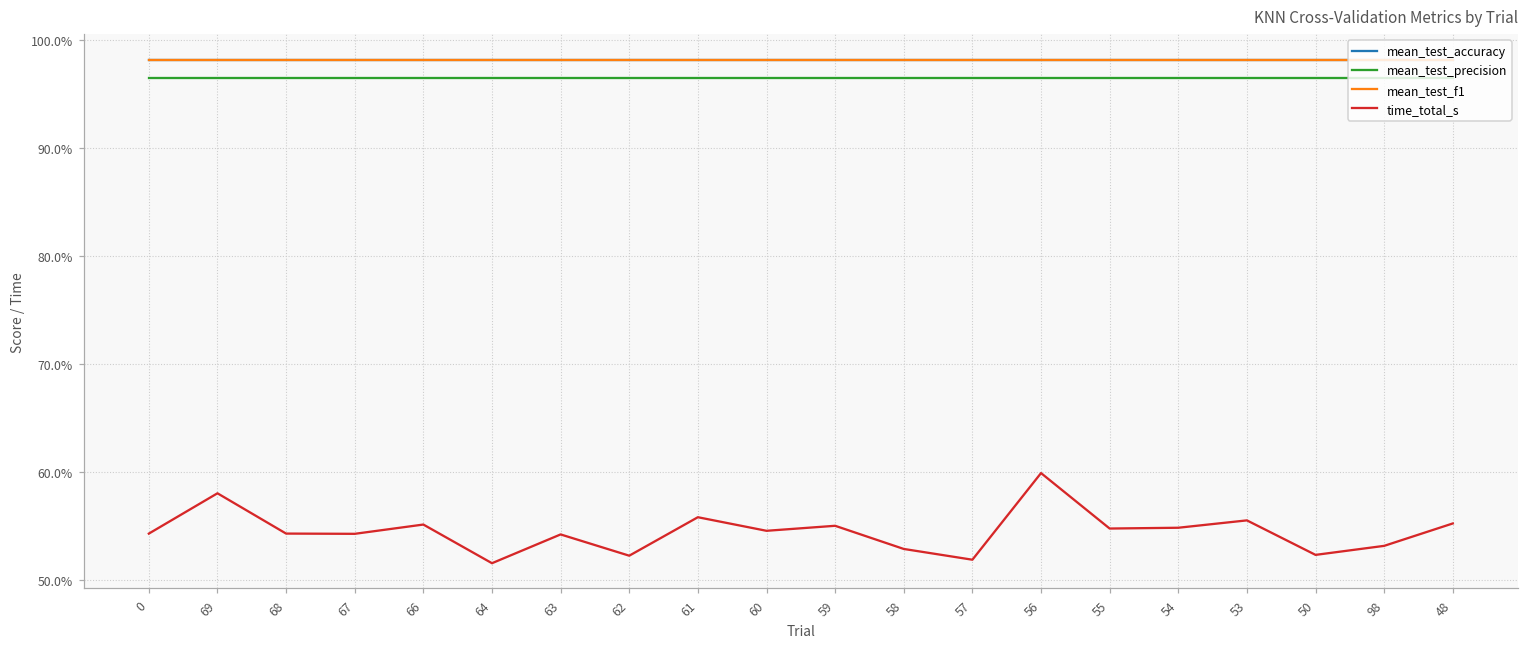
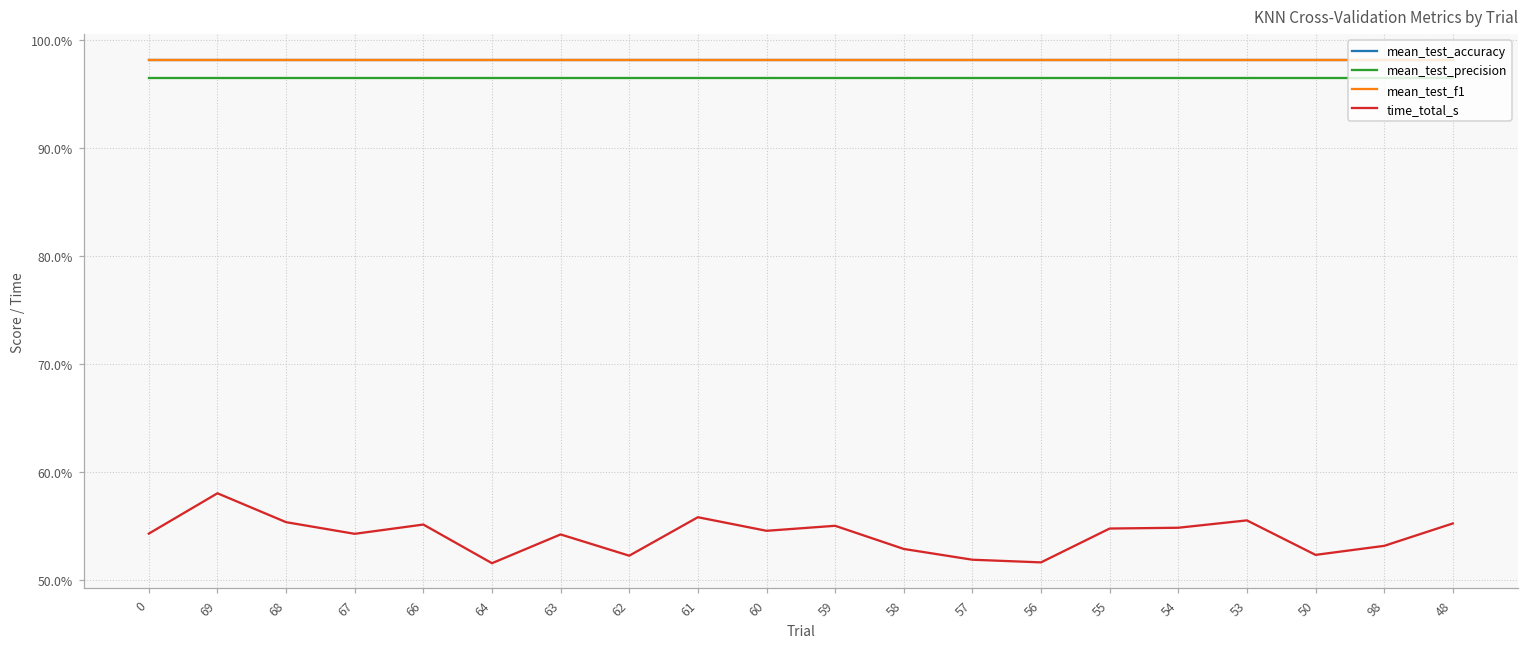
  {
    "mean_test_f1": {
      "0": "98%",
      "69": "98%",
      "68": "98%",
      "67": "98%",
      "66": "98%",
      "64": "98%",
      "63": "98%",
      "62": "98%",
      "61": "98%",
      "60": "98%",
      "59": "98%",
      "58": "98%",
      "57": "98%",
      "56": "98%",
      "55": "98%",
      "54": "98%",
      "53": "98%",
      "50": "98%"
    },
    "mean_test_precision": {
      "0": "97%",
      "69": "97%",
      "68": "97%",
      "67": "97%",
      "66": "97%",
      "64": "97%",
      "63": "97%",
      "62": "97%",
      "61": "97%",
      "60": "97%",
      "59": "97%",
      "58": "97%",
      "57": "97%",
      "56": "97%",
      "55": "97%",
      "54": "97%",
      "53": "97%",
      "50": "97%"
    },
    "time_total_s": {
      "0": "54%",
      "69": "58%",
-     "68": "54%",
+     "68": "55%",
      "67": "54%",
      "66": "55%",
      "64": "52%",
      "63": "54%",
      "62": "52%",
      "61": "56%",
      "60": "55%",
      "59": "55%",
      "58": "53%",
      "57": "52%",
-     "56": "60%",
+     "56": "52%",
      "55": "55%",
      "54": "55%",
      "53": "56%",
      "50": "52%",
      "98": "53%",
      "48": "55%"
    }
  }
